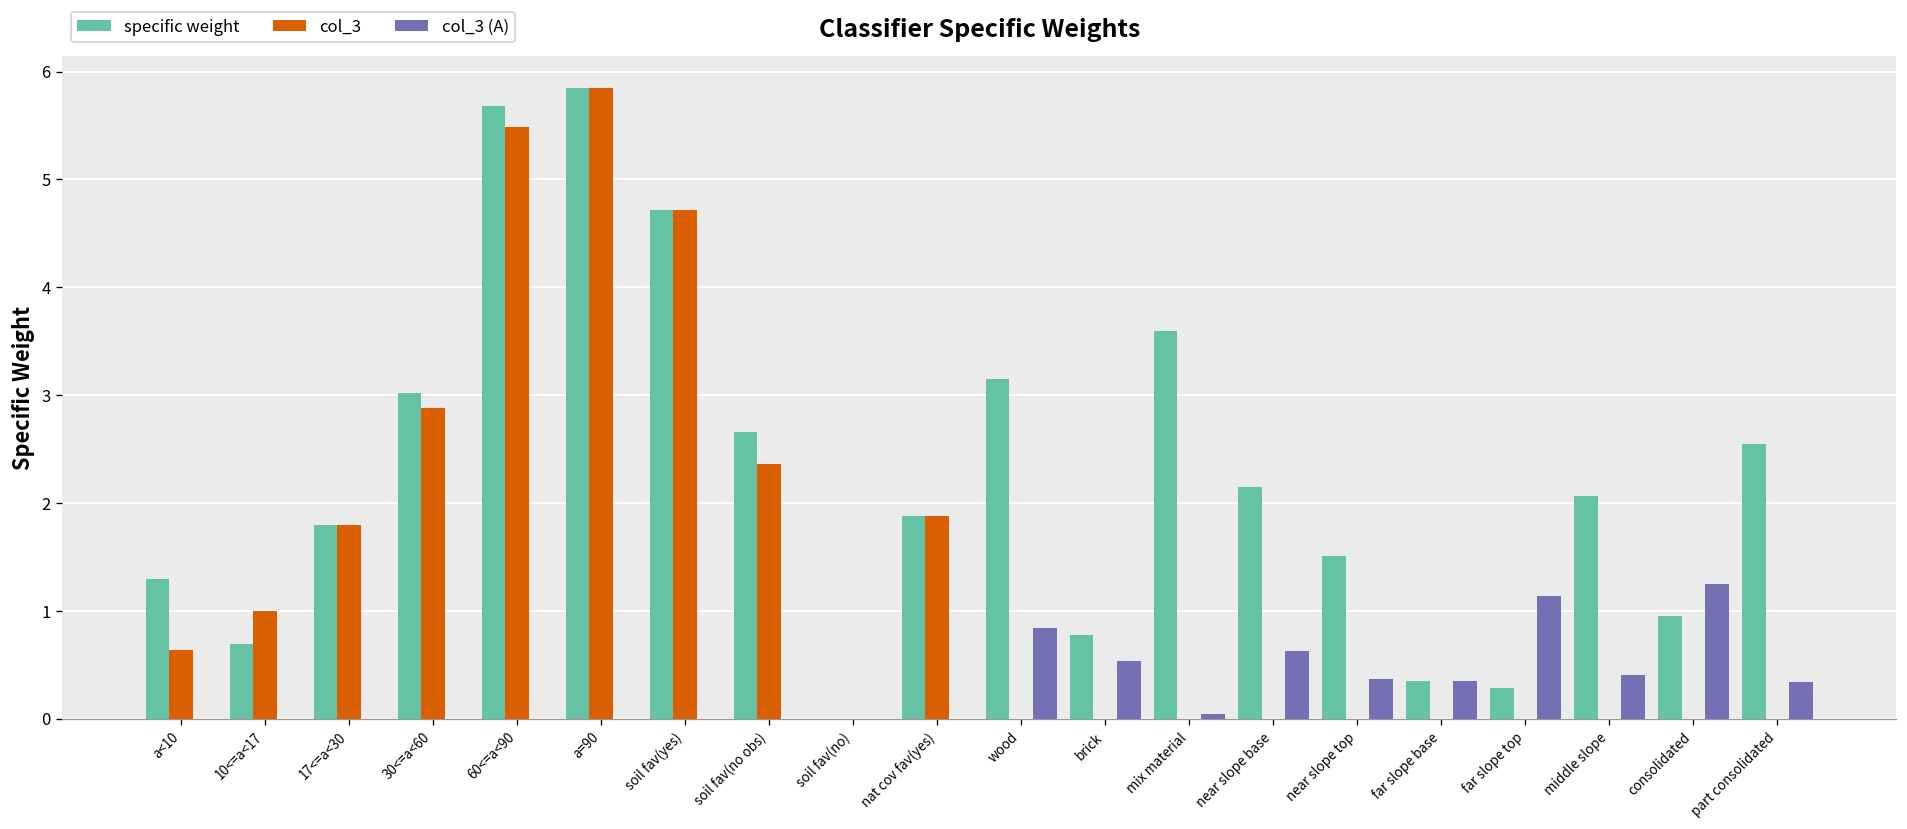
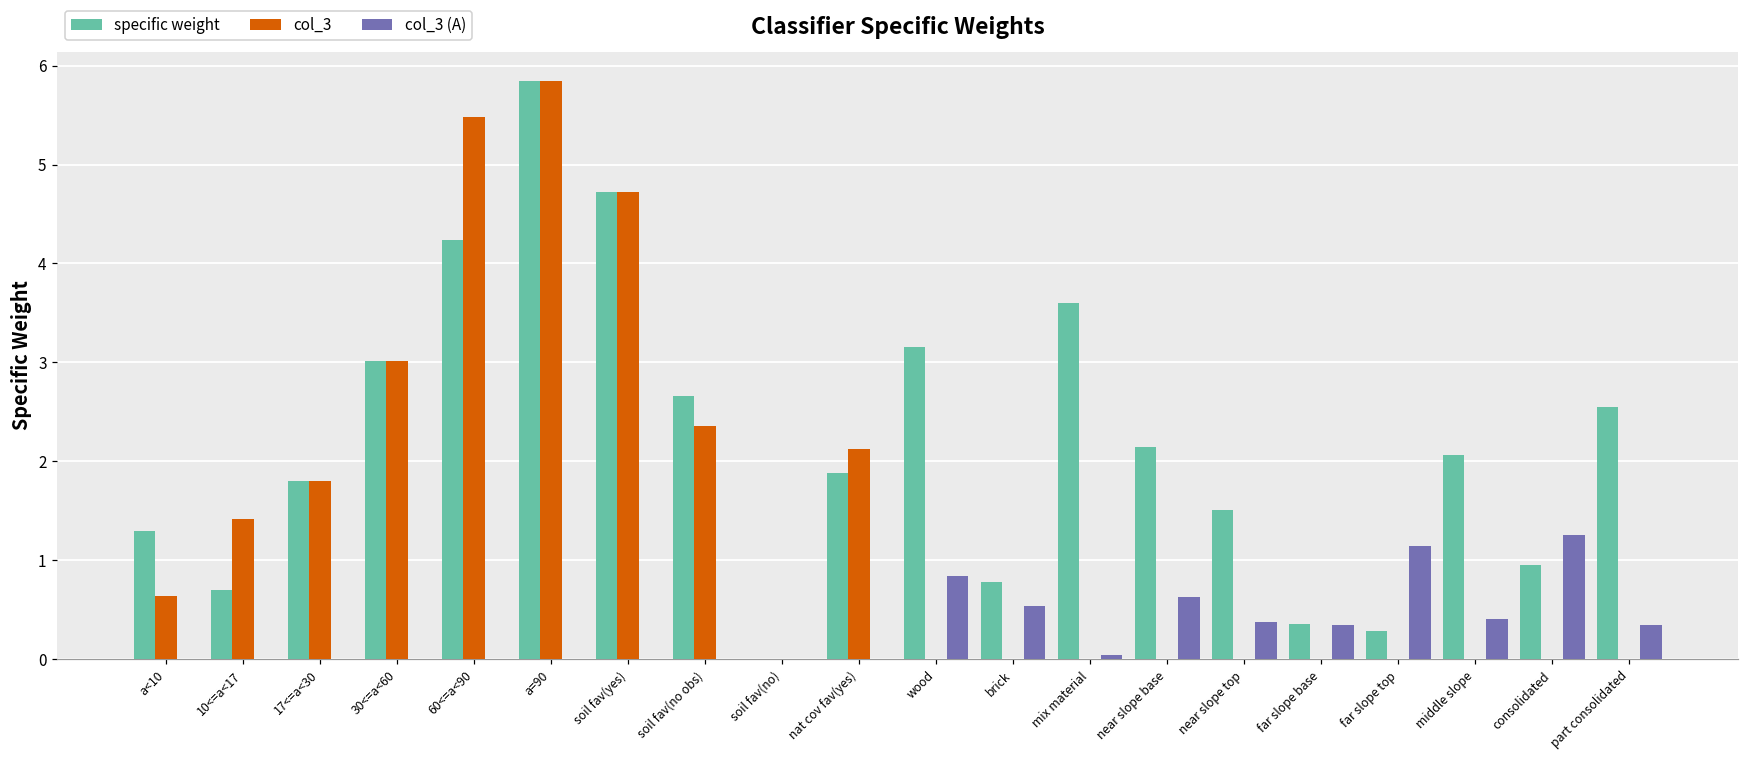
  {
    "specific weight": {
      "a<10": 1.3,
      "10<=a<17": 0.7,
      "17<=a<30": 1.8,
      "30<=a<60": 3.0,
-     "60<=a<90": 5.7,
+     "60<=a<90": 4.2,
      "a=90": 5.8,
      "soil fav(yes)": 4.7,
      "soil fav(no obs)": 2.7,
      "soil fav(no)": 0.0,
      "nat cov fav(yes)": 1.9,
      "wood": 3.2,
      "brick": 0.8,
      "mix material": 3.6,
      "near slope base": 2.1,
      "near slope top": 1.5,
      "far slope base": 0.3,
      "far slope top": 0.3,
      "middle slope": 2.1,
      "consolidated": 1.0,
      "part consolidated": 2.6
    },
    "col_3": {
      "a<10": 0.6,
-     "10<=a<17": 1.0,
+     "10<=a<17": 1.4,
      "17<=a<30": 1.8,
-     "30<=a<60": 2.9,
+     "30<=a<60": 3.0,
      "60<=a<90": 5.5,
      "a=90": 5.8,
      "soil fav(yes)": 4.7,
      "soil fav(no obs)": 2.4,
      "soil fav(no)": 0.0,
-     "nat cov fav(yes)": 1.9,
+     "nat cov fav(yes)": 2.1,
      "wood": 0.0,
      "brick": 0.0,
      "mix material": 0.0,
      "near slope base": 0.0,
      "near slope top": 0.0,
      "far slope base": 0.0,
      "far slope top": 0.0,
      "middle slope": 0.0,
      "consolidated": 0.0,
      "part consolidated": 0.0
    },
    "col_3 (A)": {
      "a<10": 0.0,
      "10<=a<17": 0.0,
      "17<=a<30": 0.0,
      "30<=a<60": 0.0,
      "60<=a<90": 0.0,
      "a=90": 0.0,
      "soil fav(yes)": 0.0,
      "soil fav(no obs)": 0.0,
      "soil fav(no)": 0.0,
      "nat cov fav(yes)": 0.0,
      "wood": 0.8,
      "brick": 0.5,
      "mix material": 0.0,
      "near slope base": 0.6,
      "near slope top": 0.4,
      "far slope base": 0.3,
      "far slope top": 1.1,
      "middle slope": 0.4,
      "consolidated": 1.3,
      "part consolidated": 0.3
    }
  }
